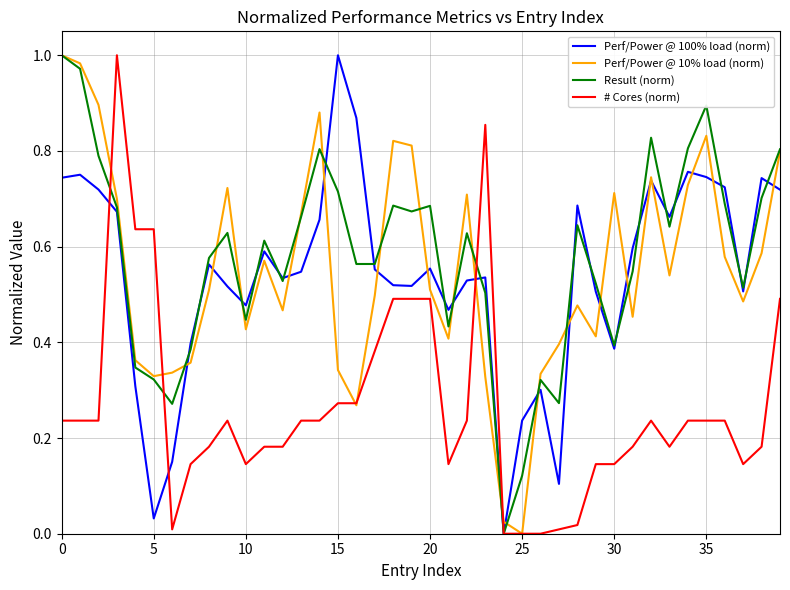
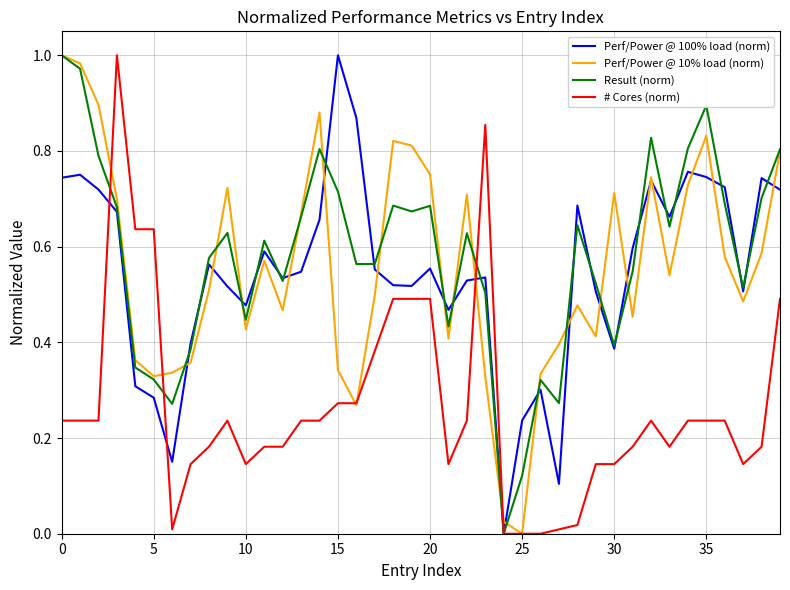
  {
    "Perf/Power @ 100% load (norm)": {
      "0": 0.74,
-     "5": 0.03,
+     "5": 0.28,
      "10": 0.48,
      "15": 1.00,
      "20": 0.55,
      "25": 0.24,
      "30": 0.39,
      "35": 0.75
    },
    "Perf/Power @ 10% load (norm)": {
      "5": 0.33,
      "10": 0.43,
      "15": 0.34,
-     "20": 0.51,
+     "20": 0.75,
      "30": 0.71,
      "35": 0.83
    },
    "Result (norm)": {
      "5": 0.32,
      "10": 0.45,
      "15": 0.72,
      "20": 0.69,
      "25": 0.12,
      "30": 0.39
    },
    "# Cores (norm)": {
      "0": 0.24,
      "5": 0.64,
      "10": 0.15,
      "15": 0.27,
      "20": 0.49,
      "30": 0.15,
      "35": 0.24
    }
  }
